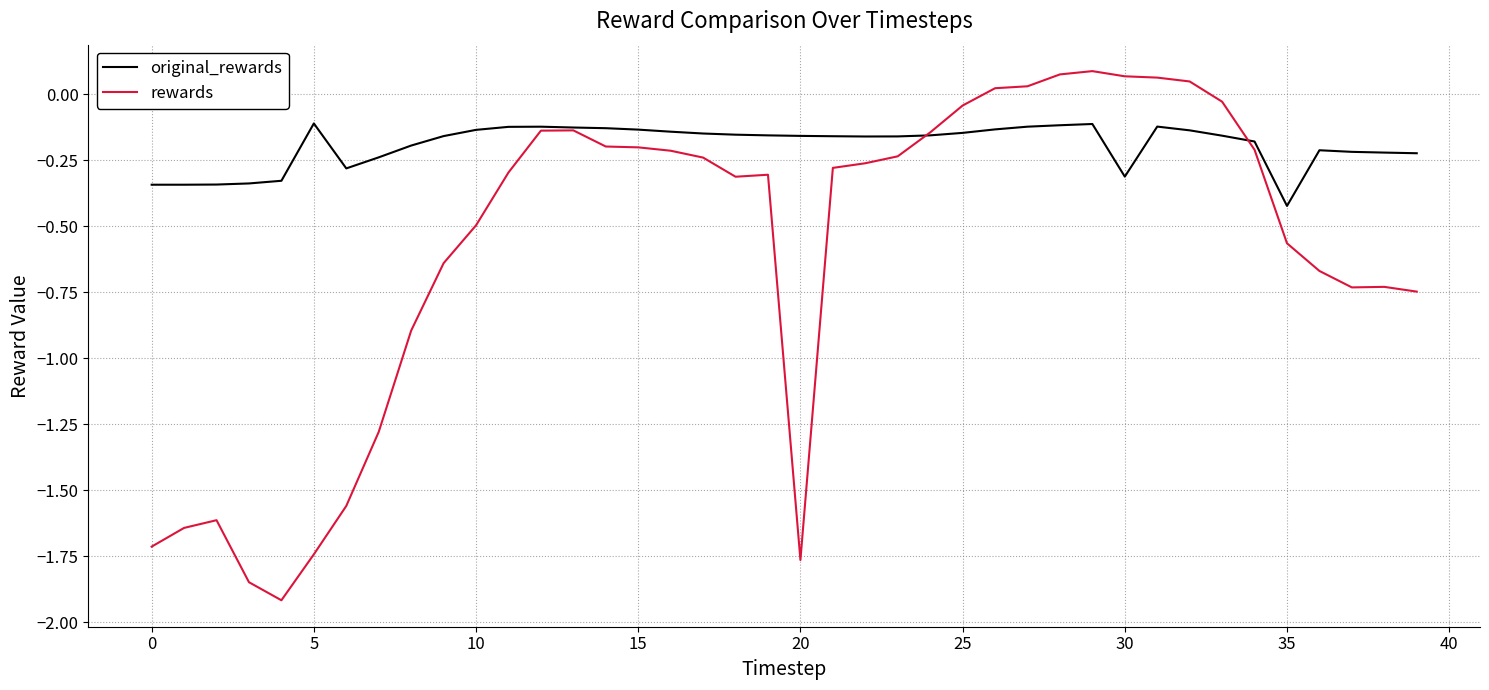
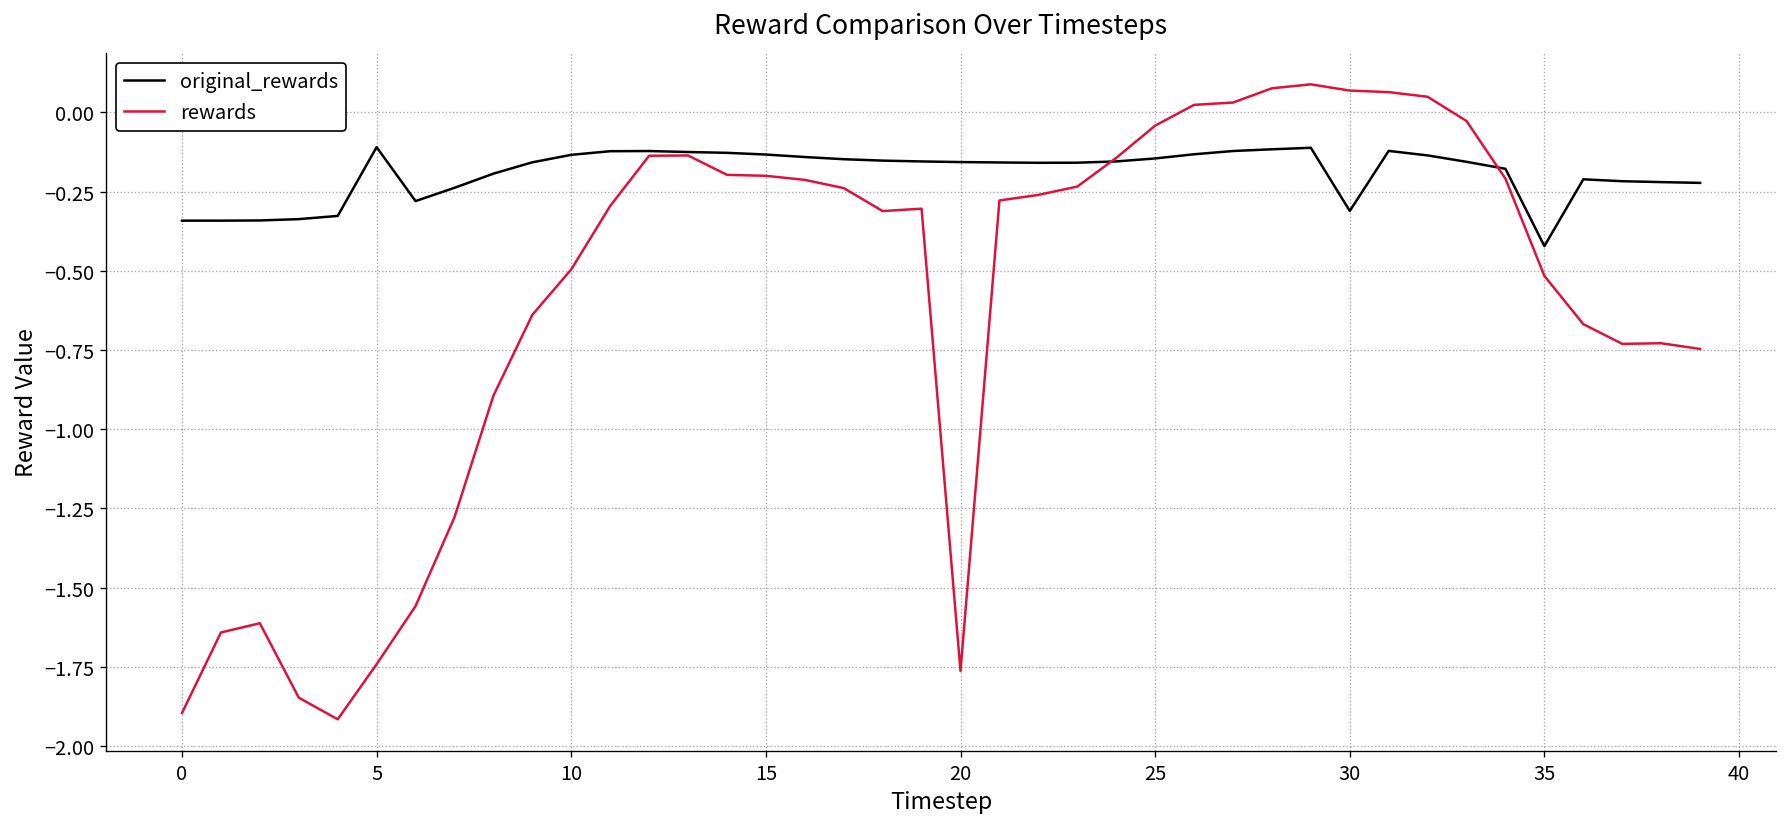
  {
    "original_rewards": {
      "0": -0.34,
      "5": -0.11,
      "10": -0.13,
      "15": -0.13,
      "20": -0.16,
      "25": -0.15,
      "30": -0.31,
      "35": -0.42
    },
    "rewards": {
-     "0": -1.71,
+     "0": -1.90,
      "5": -1.74,
      "10": -0.50,
      "15": -0.20,
      "20": -1.76,
      "25": -0.04,
      "30": 0.07,
-     "35": -0.56
+     "35": -0.52
    }
  }
